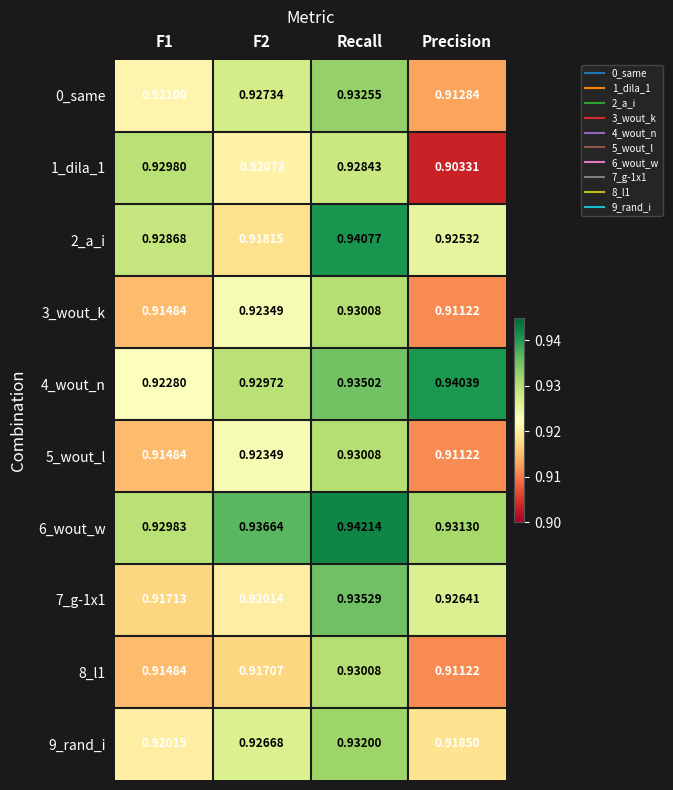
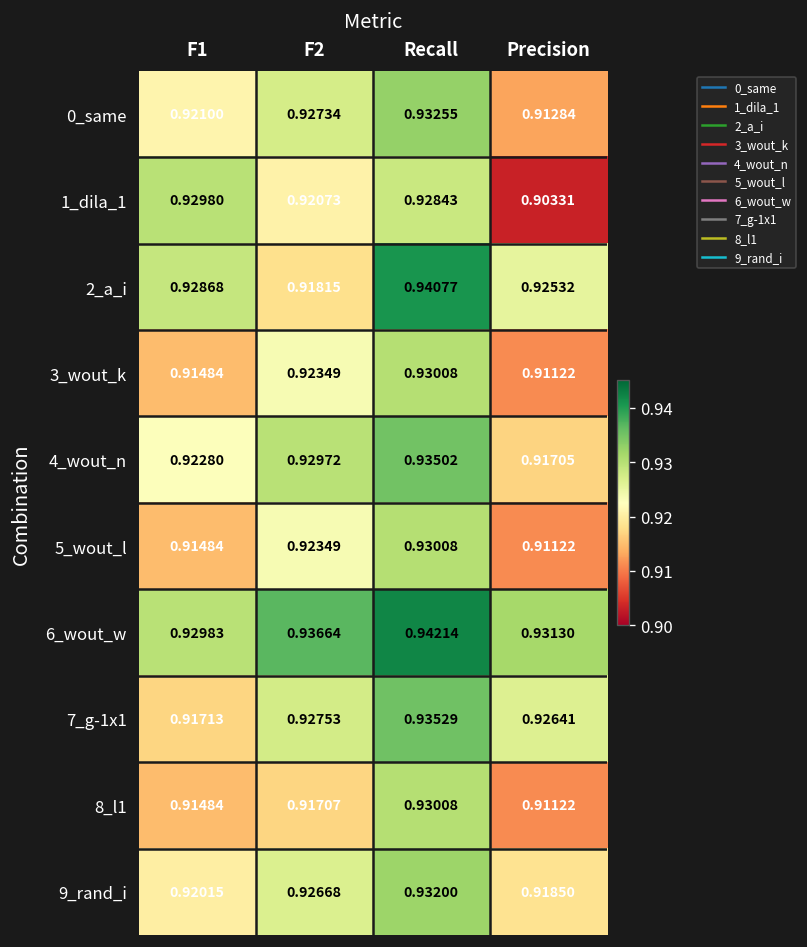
  {
    "0_same": {
      "F1": 0.92100,
      "F2": 0.92734,
      "Recall": 0.93255,
      "Precision": 0.91284
    },
    "1_dila_1": {
      "F1": 0.92980,
      "F2": 0.92073,
      "Recall": 0.92843,
      "Precision": 0.90331
    },
    "2_a_i": {
      "F1": 0.92868,
      "F2": 0.91815,
      "Recall": 0.94077,
      "Precision": 0.92532
    },
    "3_wout_k": {
      "F1": 0.91484,
      "F2": 0.92349,
      "Recall": 0.93008,
      "Precision": 0.91122
    },
    "4_wout_n": {
      "F1": 0.92280,
      "F2": 0.92972,
      "Recall": 0.93502,
-     "Precision": 0.94039
+     "Precision": 0.91705
    },
    "5_wout_l": {
      "F1": 0.91484,
      "F2": 0.92349,
      "Recall": 0.93008,
      "Precision": 0.91122
    },
    "6_wout_w": {
      "F1": 0.92983,
      "F2": 0.93664,
      "Recall": 0.94214,
      "Precision": 0.93130
    },
    "7_g-1x1": {
      "F1": 0.91713,
-     "F2": 0.92014,
+     "F2": 0.92753,
      "Recall": 0.93529,
      "Precision": 0.92641
    },
    "8_l1": {
      "F1": 0.91484,
      "F2": 0.91707,
      "Recall": 0.93008,
      "Precision": 0.91122
    },
    "9_rand_i": {
      "F1": 0.92015,
      "F2": 0.92668,
      "Recall": 0.93200,
      "Precision": 0.91850
    }
  }
